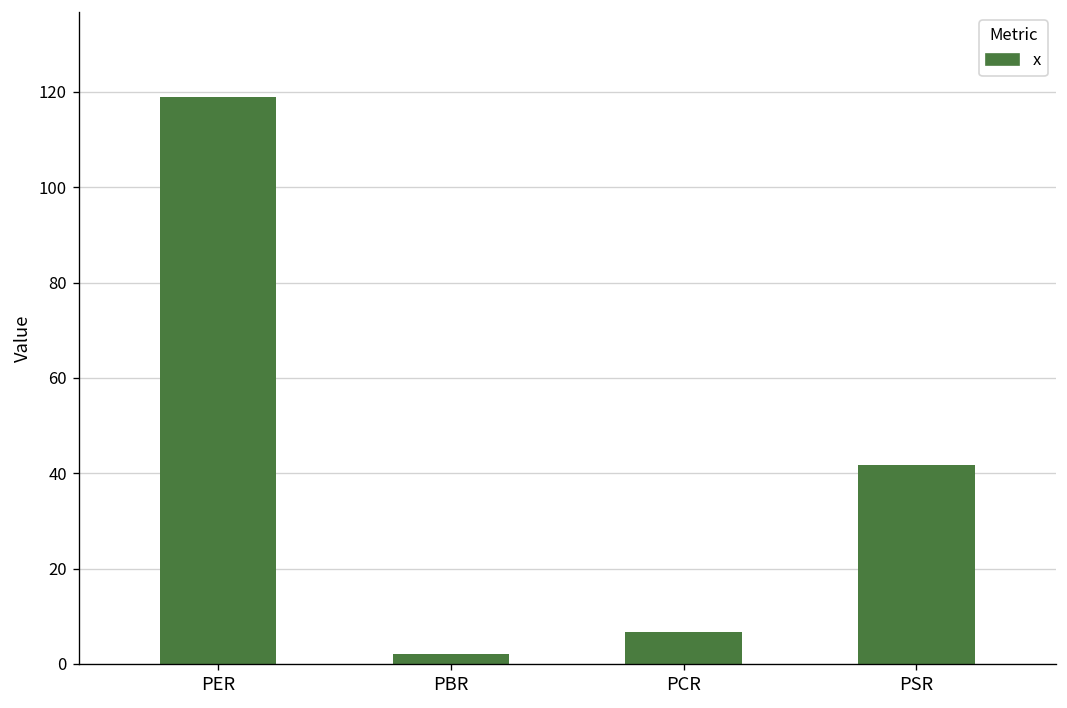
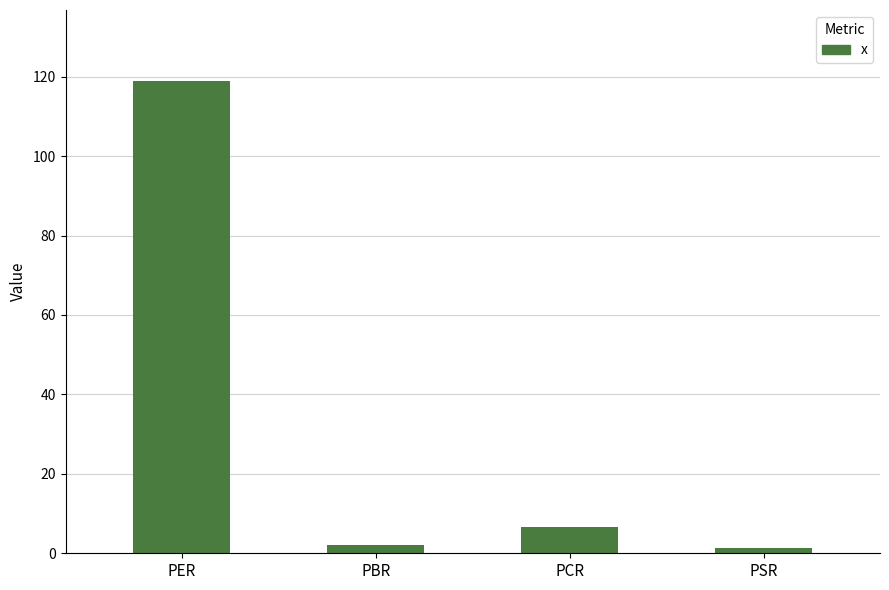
  {
    "PER": 119,
    "PBR": 2,
    "PCR": 7,
-   "PSR": 42
+   "PSR": 1
  }
